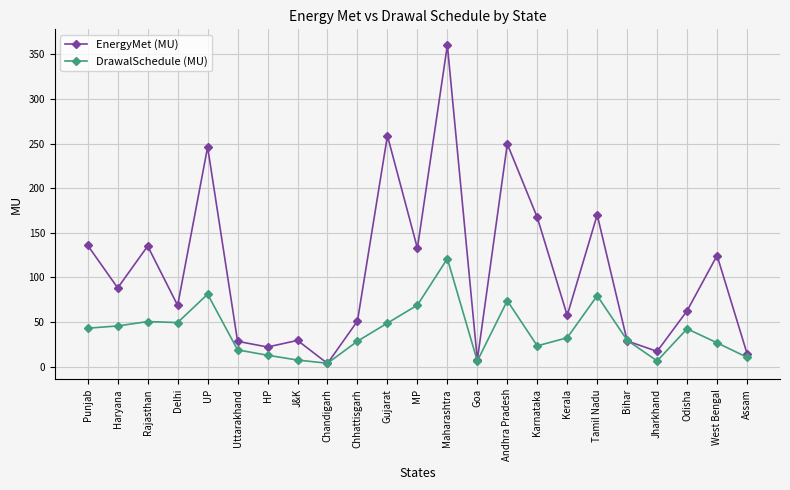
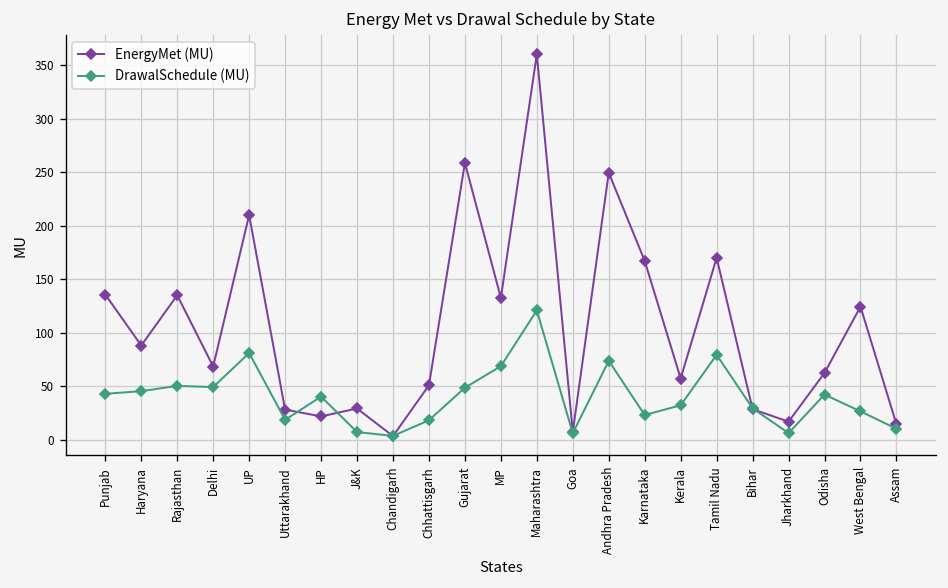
  {
    "EnergyMet (MU)": {
      "Punjab": 140,
      "Haryana": 90,
      "Rajasthan": 140,
      "Delhi": 70,
-     "UP": 250,
+     "UP": 210,
      "Uttarakhand": 30,
      "HP": 20,
      "J&K": 30,
      "Chhattisgarh": 50,
      "Gujarat": 260,
      "MP": 130,
      "Maharashtra": 360,
      "Andhra Pradesh": 250,
      "Karnataka": 170,
      "Kerala": 60,
      "Tamil Nadu": 170,
      "Jharkhand": 20,
      "Odisha": 60,
      "West Bengal": 120,
      "Assam": 10
    },
    "DrawalSchedule (MU)": {
      "Punjab": 40,
      "Haryana": 50,
      "Rajasthan": 50,
      "Delhi": 50,
      "UP": 80,
      "Uttarakhand": 20,
-     "HP": 10,
+     "HP": 40,
      "J&K": 10,
-     "Chhattisgarh": 30,
+     "Chhattisgarh": 20,
      "Gujarat": 50,
      "MP": 70,
      "Maharashtra": 120,
      "Andhra Pradesh": 70,
      "Karnataka": 20,
      "Kerala": 30,
      "Tamil Nadu": 80,
      "Jharkhand": 10,
      "Odisha": 40,
      "West Bengal": 30,
      "Assam": 10
    }
  }
